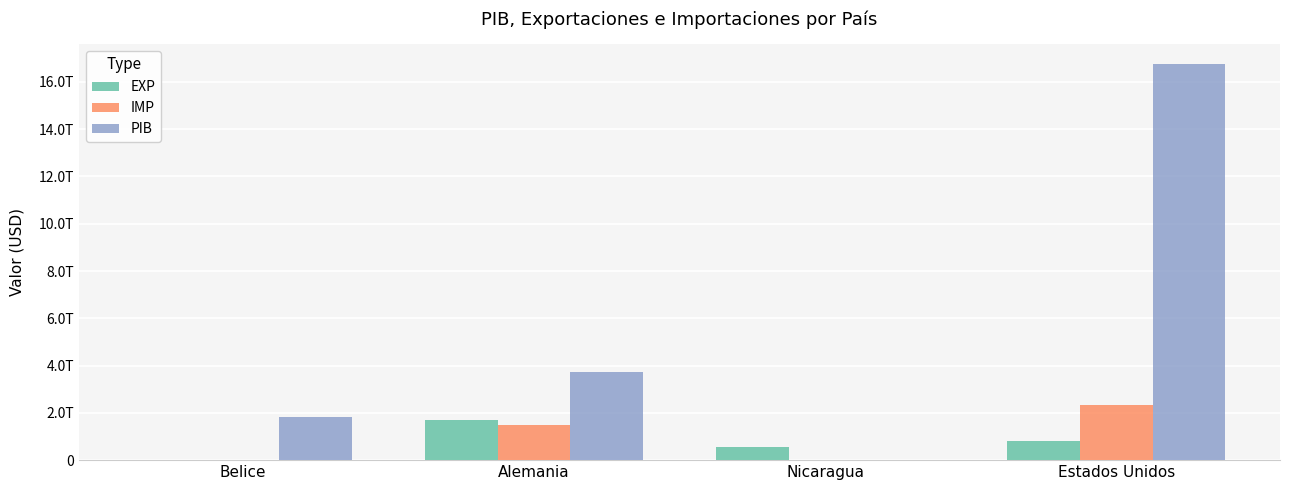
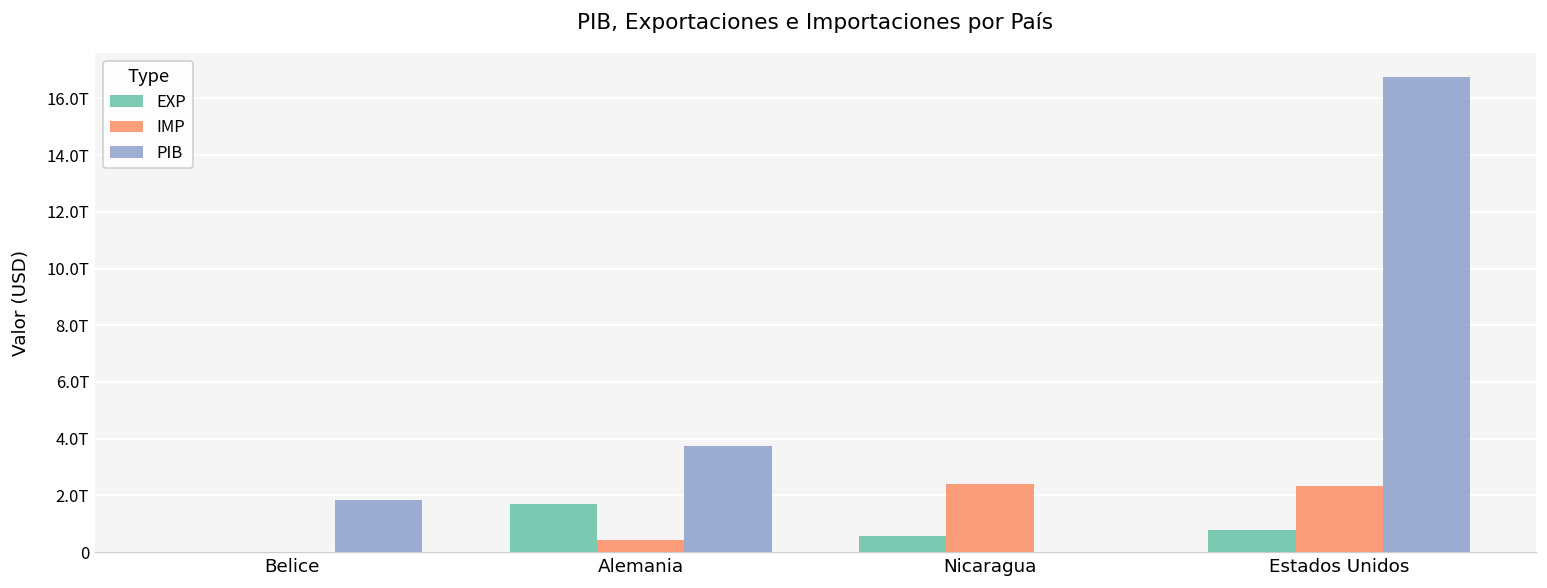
  {
    "EXP": {
      "Alemania": "1.7T",
      "Nicaragua": "0.6T",
      "Estados Unidos": "0.8T"
    },
    "IMP": {
-     "Alemania": "1.5T",
-     "Nicaragua": "0.0T",
+     "Alemania": "0.4T",
+     "Nicaragua": "2.4T",
      "Estados Unidos": "2.3T"
    },
    "PIB": {
      "Belice": "1.8T",
      "Alemania": "3.7T",
      "Estados Unidos": "16.8T"
    }
  }
